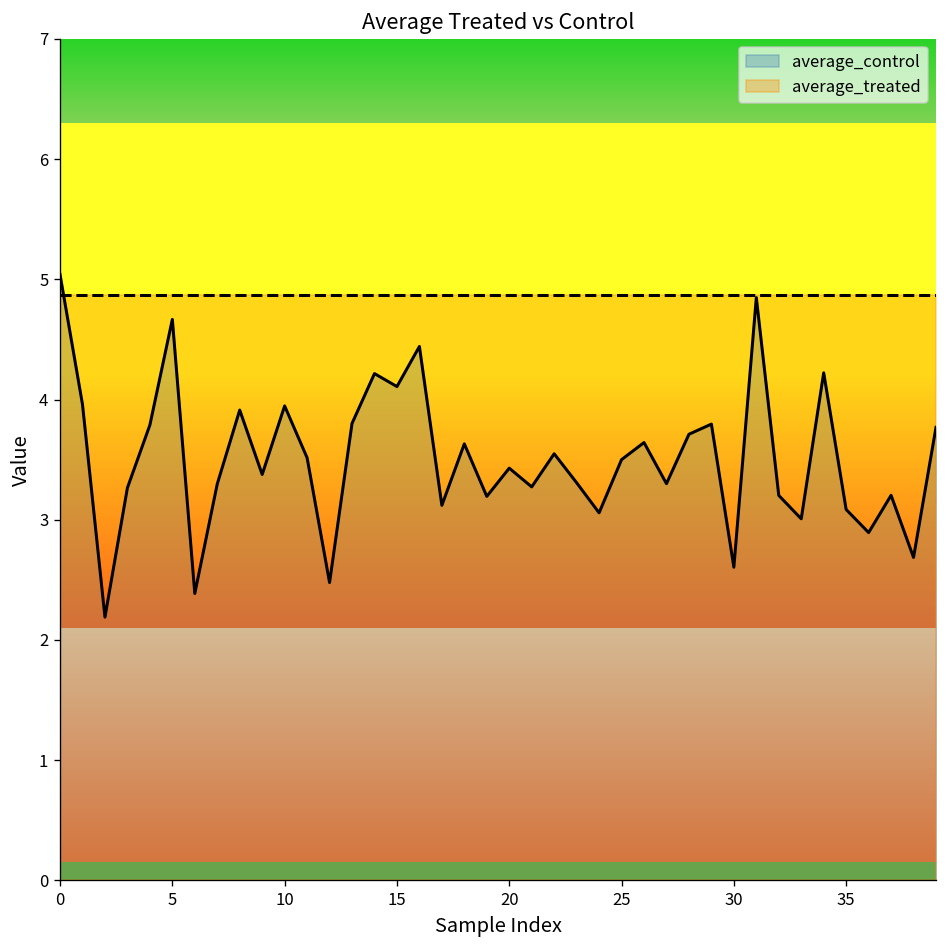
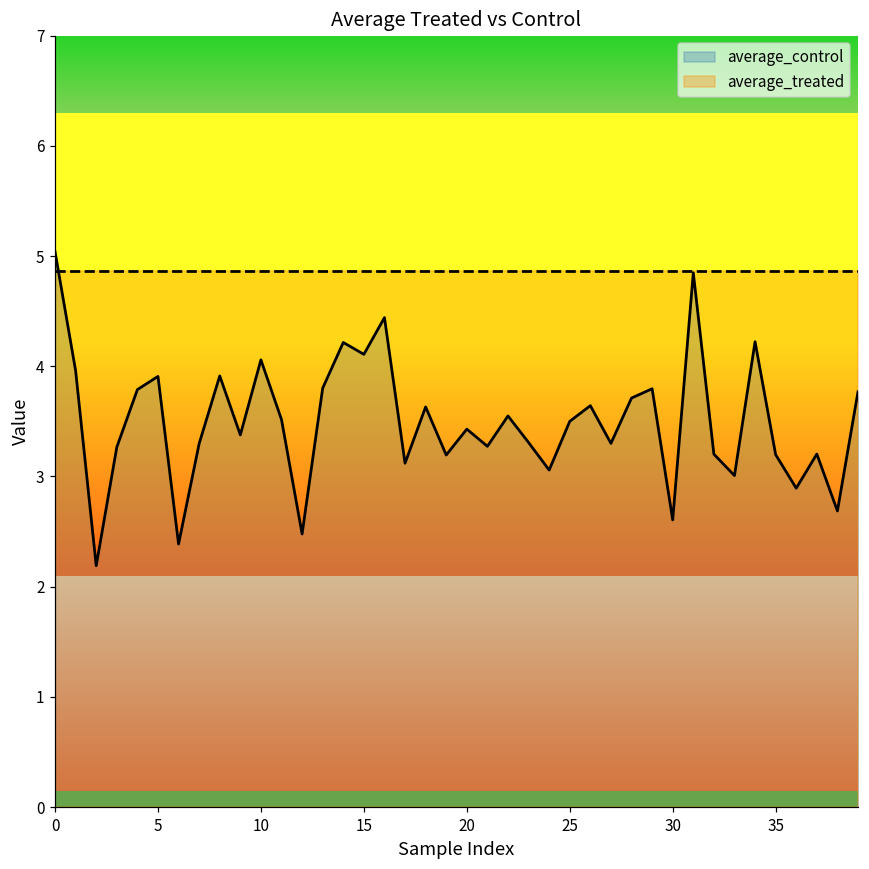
  {
    "average_control": {
      "0": 5.04,
-     "5": 4.67,
-     "10": 3.95,
+     "5": 3.91,
+     "10": 4.06,
      "15": 4.11,
      "20": 3.43,
      "25": 3.50,
      "30": 2.61,
-     "35": 3.09
+     "35": 3.20
    },
    "average_treated": {
      "0": 4.87,
      "5": 4.87,
      "10": 4.87,
      "15": 4.87,
      "20": 4.87,
      "25": 4.87,
      "30": 4.87,
      "35": 4.87
    }
  }
